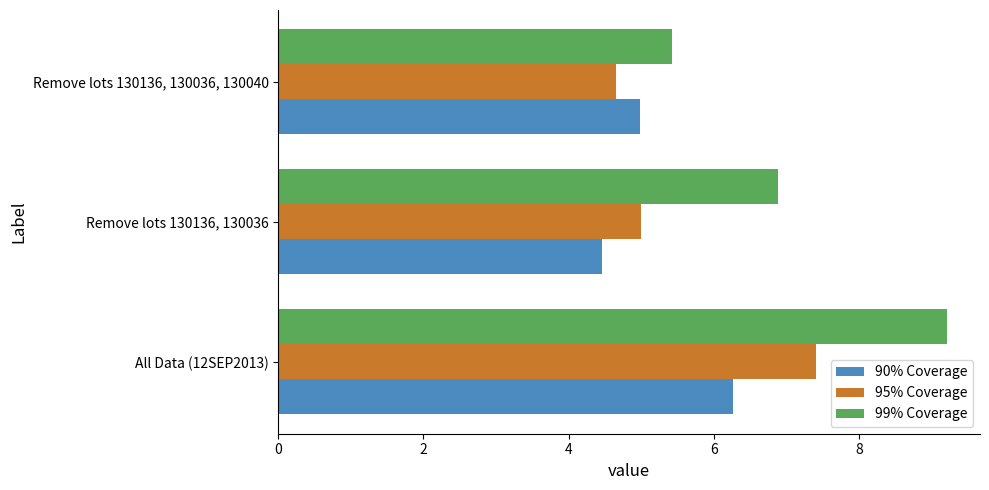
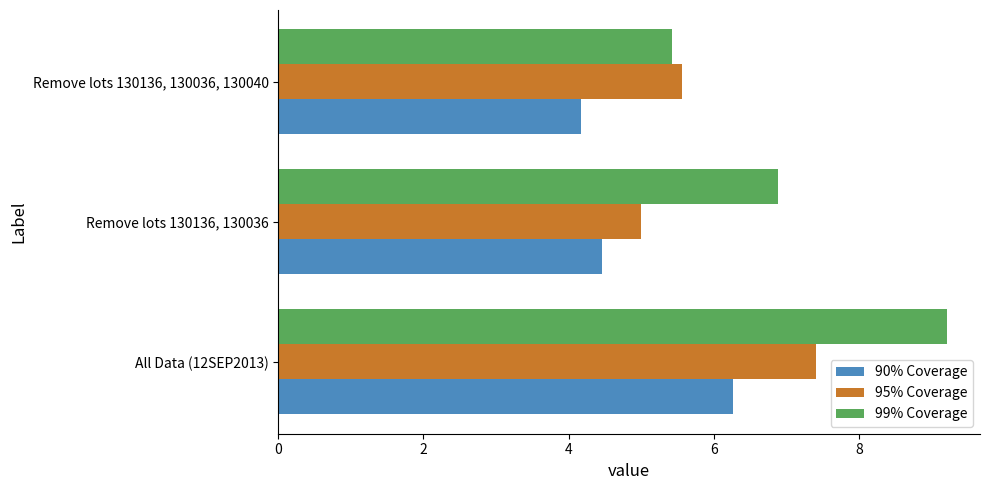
  {
    "90% Coverage": {
-     "Remove lots 130136, 130036, 130040": 5.0,
+     "Remove lots 130136, 130036, 130040": 4.2,
      "Remove lots 130136, 130036": 4.5,
      "All Data (12SEP2013)": 6.3
    },
    "95% Coverage": {
-     "Remove lots 130136, 130036, 130040": 4.7,
+     "Remove lots 130136, 130036, 130040": 5.6,
      "Remove lots 130136, 130036": 5.0,
      "All Data (12SEP2013)": 7.4
    },
    "99% Coverage": {
      "Remove lots 130136, 130036, 130040": 5.4,
      "Remove lots 130136, 130036": 6.9,
      "All Data (12SEP2013)": 9.2
    }
  }
